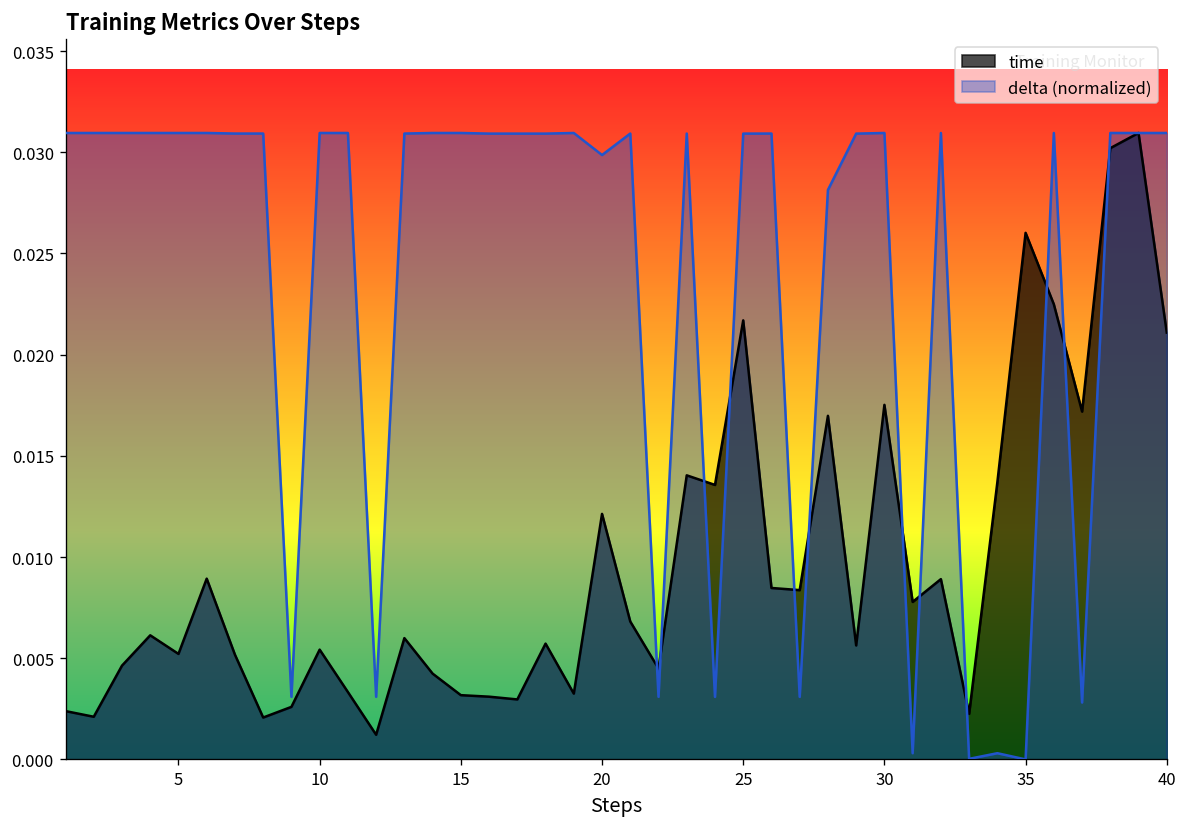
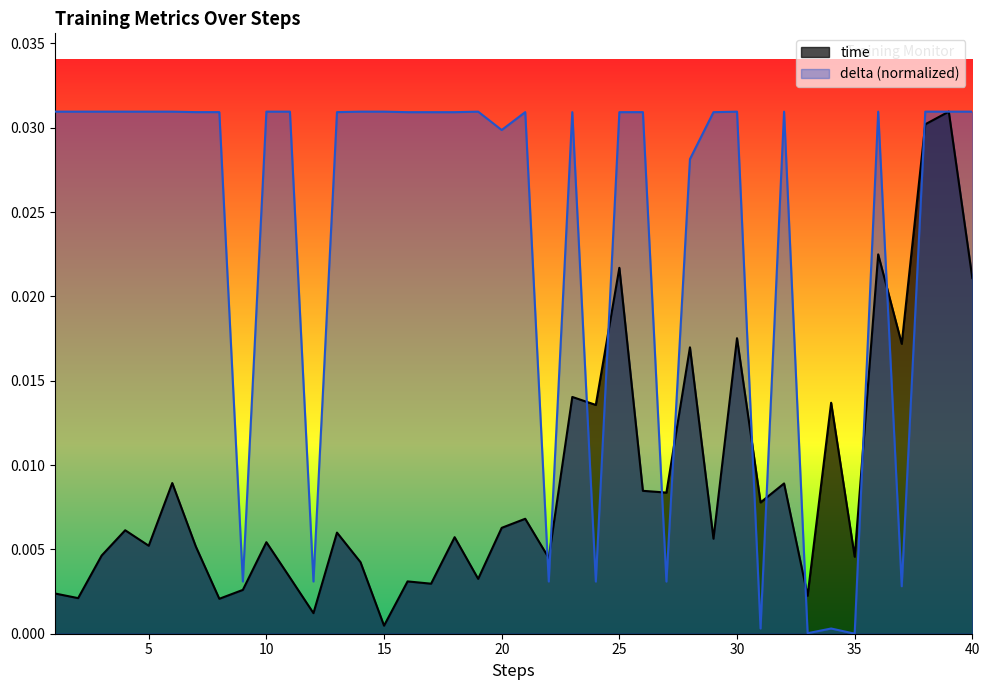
  {
    "time": {
      "5": 0.0052,
      "10": 0.0054,
-     "15": 0.0032,
-     "20": 0.0121,
+     "15": 0.0005,
+     "20": 0.0063,
      "25": 0.0217,
      "30": 0.0175,
-     "35": 0.0260,
+     "35": 0.0046,
      "40": 0.0211
    },
    "delta (normalized)": {
      "5": 0.0310,
      "10": 0.0310,
      "15": 0.0310,
      "20": 0.0299,
      "25": 0.0309,
      "30": 0.0310,
      "35": 0.0000,
      "40": 0.0310
    }
  }
